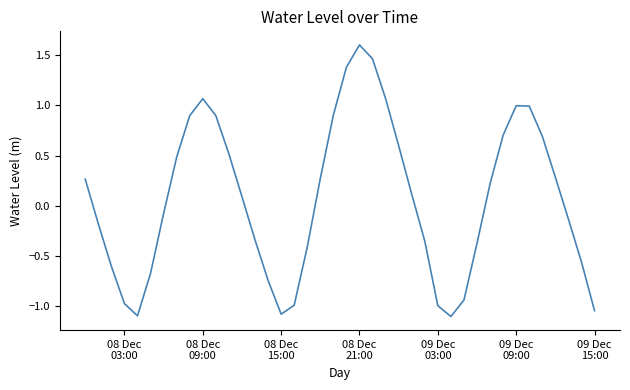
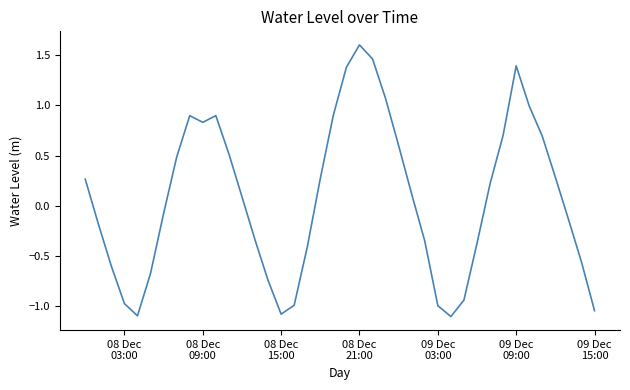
  {
    "08 Dec 03:00": -0.97,
-   "08 Dec 09:00": 1.07,
+   "08 Dec 09:00": 0.83,
    "08 Dec 15:00": -1.08,
    "08 Dec 21:00": 1.60,
    "09 Dec 03:00": -0.99,
-   "09 Dec 09:00": 0.99,
+   "09 Dec 09:00": 1.39,
    "09 Dec 15:00": -1.04
  }
